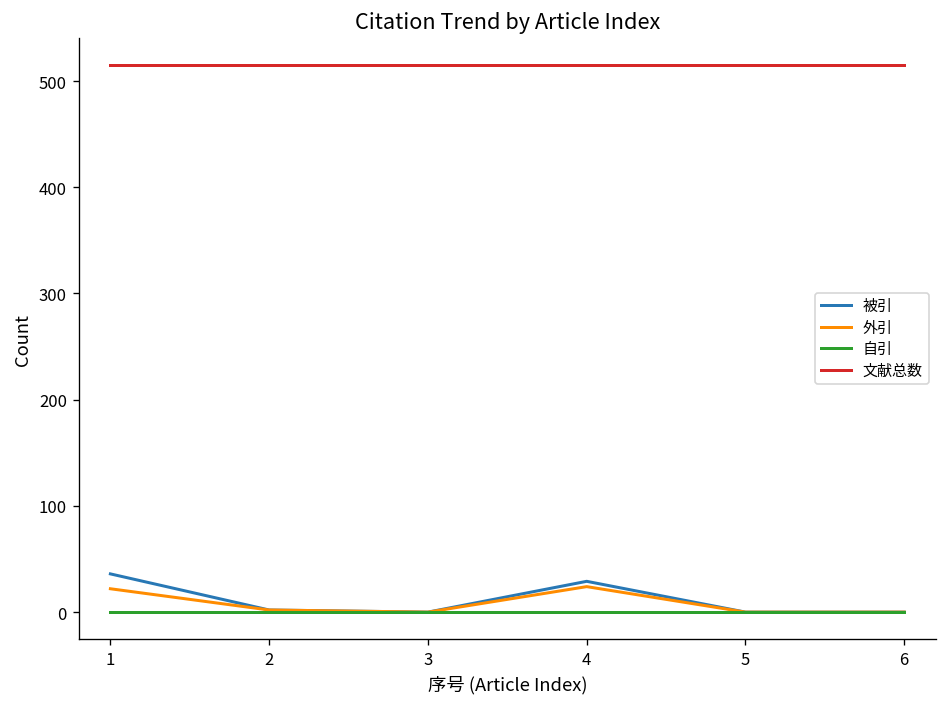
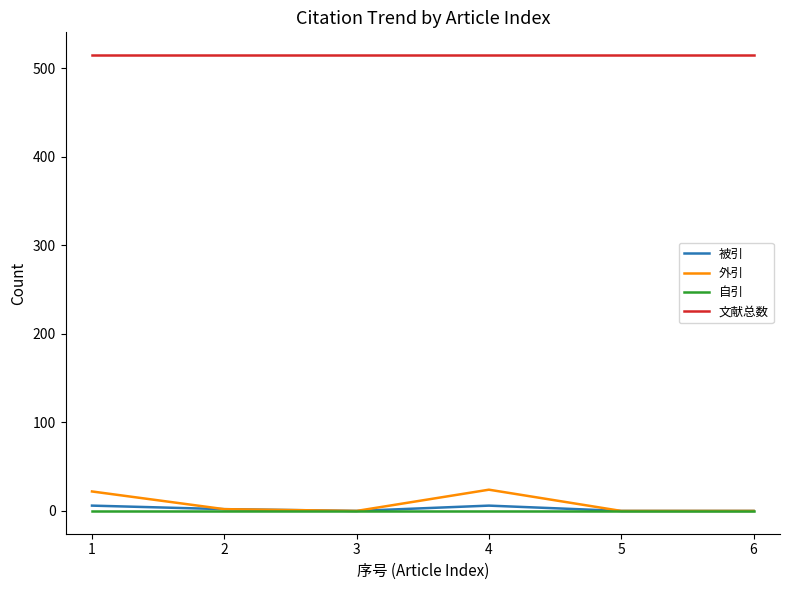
  {
    "被引": {
-     "1": 40,
-     "4": 30
+     "1": 10,
+     "4": 10
    },
    "外引": {
      "1": 20,
      "4": 20
    },
    "自引": {
      "1": 0,
      "4": 0
    },
    "文献总数": {
      "1": 520,
      "2": 520,
      "3": 520,
      "4": 520,
      "5": 520,
      "6": 520
    }
  }
